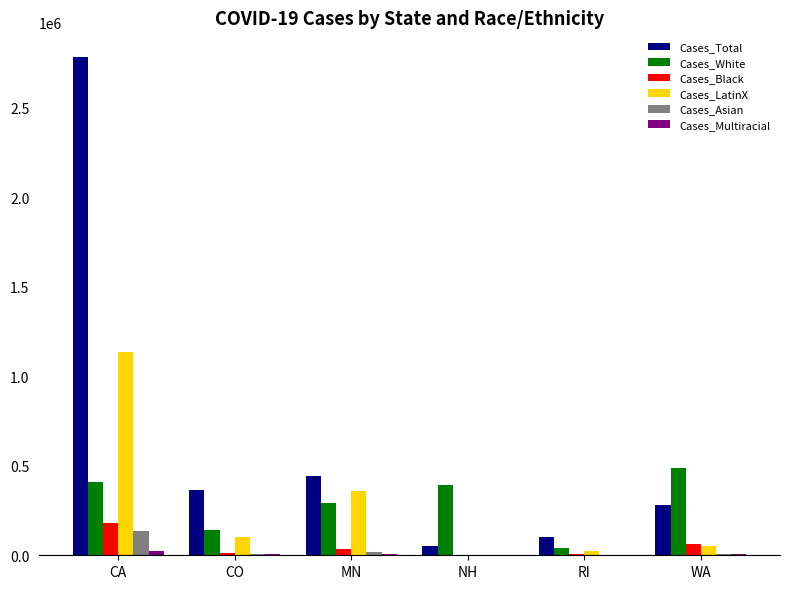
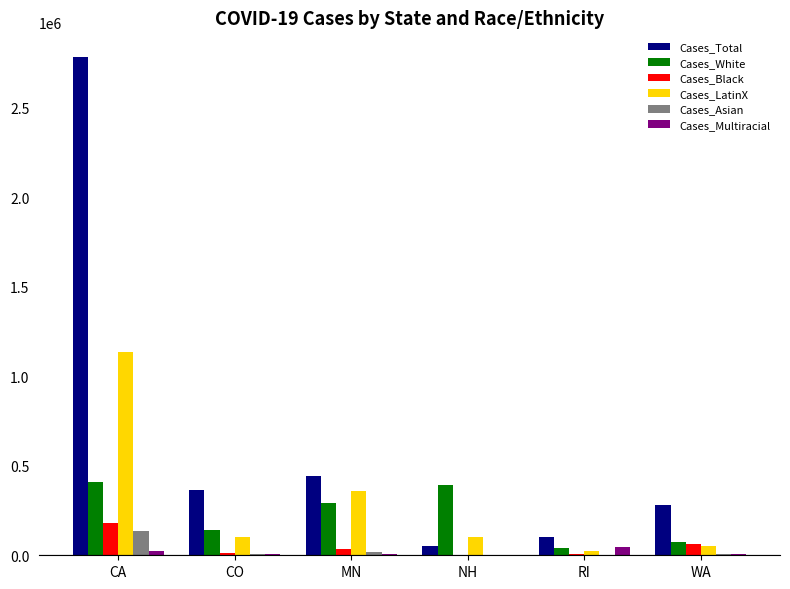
  {
    "Cases_Total": {
      "CA": 2780000,
      "CO": 370000,
      "MN": 440000,
      "NH": 50000,
      "RI": 100000,
      "WA": 280000
    },
    "Cases_White": {
      "CA": 410000,
      "CO": 140000,
      "MN": 290000,
      "NH": 390000,
      "RI": 40000,
-     "WA": 490000
+     "WA": 70000
    },
    "Cases_Black": {
      "CA": 180000,
      "MN": 40000,
      "WA": 60000
    },
    "Cases_LatinX": {
      "CA": 1130000,
      "CO": 100000,
      "MN": 360000,
-     "NH": 0,
+     "NH": 100000,
      "RI": 30000,
      "WA": 50000
    },
    "Cases_Asian": {
      "CA": 130000,
      "MN": 20000
    },
    "Cases_Multiracial": {
      "CA": 30000,
-     "RI": 0
+     "RI": 50000
    }
  }
